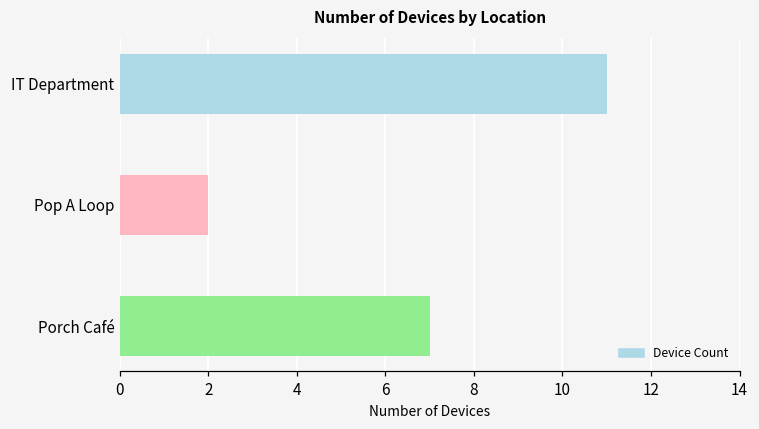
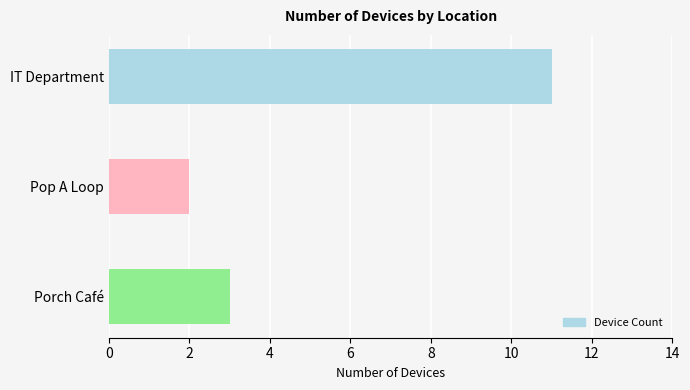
  {
    "IT Department": 11,
    "Pop A Loop": 2,
-   "Porch Café": 7
+   "Porch Café": 3
  }
